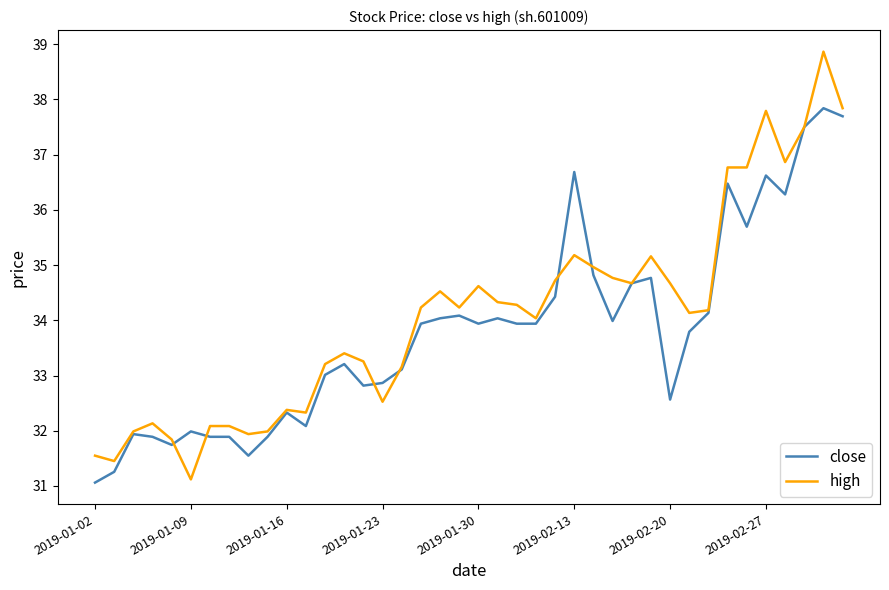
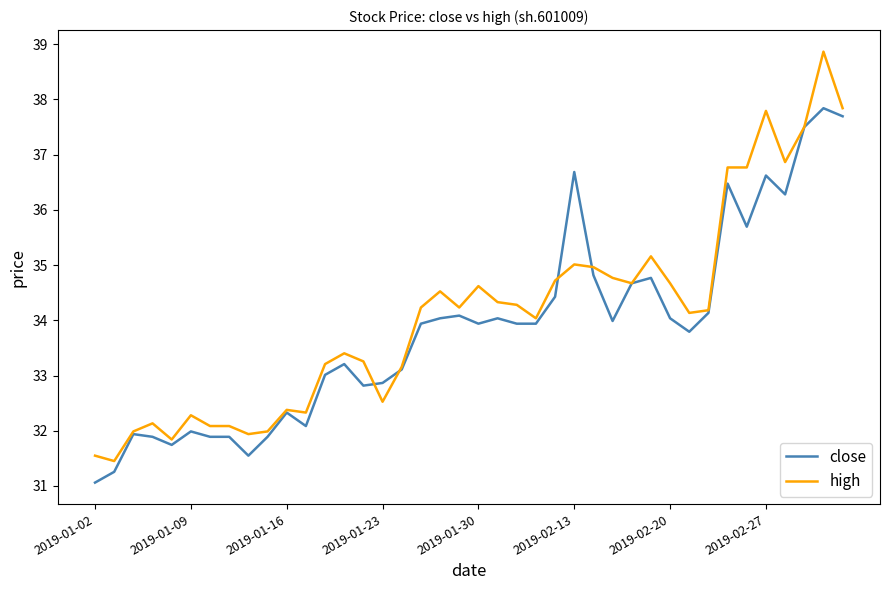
  {
    "close": {
      "2019-01-02": 31.1,
      "2019-01-09": 32.0,
      "2019-01-16": 32.3,
      "2019-01-23": 32.9,
      "2019-01-30": 33.9,
      "2019-02-13": 36.7,
-     "2019-02-20": 32.6,
+     "2019-02-20": 34.0,
      "2019-02-27": 36.6
    },
    "high": {
      "2019-01-02": 31.5,
-     "2019-01-09": 31.1,
+     "2019-01-09": 32.3,
      "2019-01-16": 32.4,
      "2019-01-23": 32.5,
      "2019-01-30": 34.6,
-     "2019-02-13": 35.2,
+     "2019-02-13": 35.0,
      "2019-02-20": 34.7,
      "2019-02-27": 37.8
    }
  }
